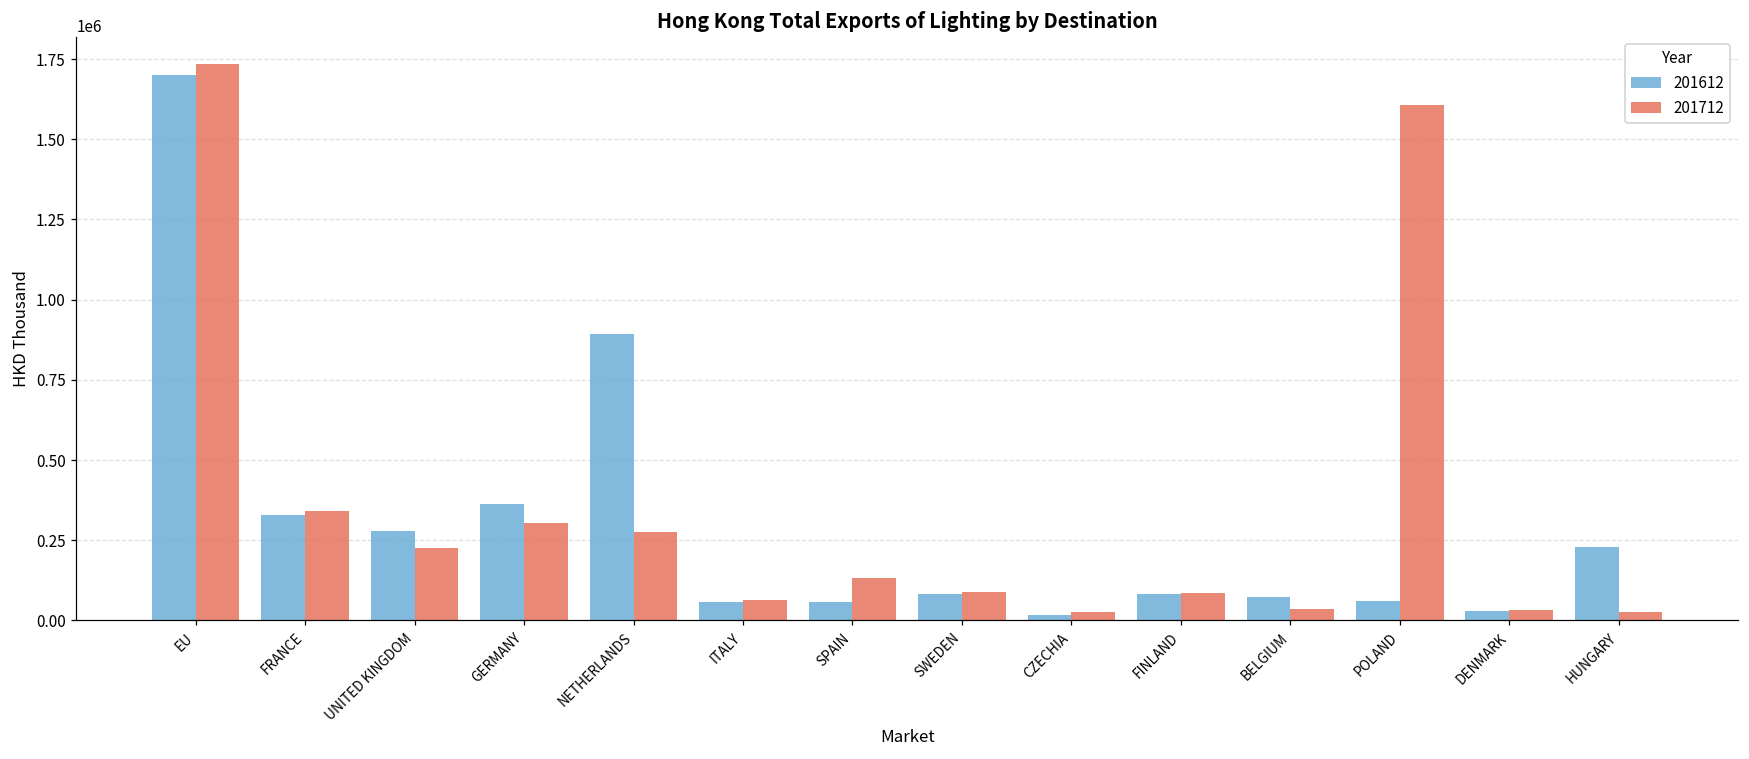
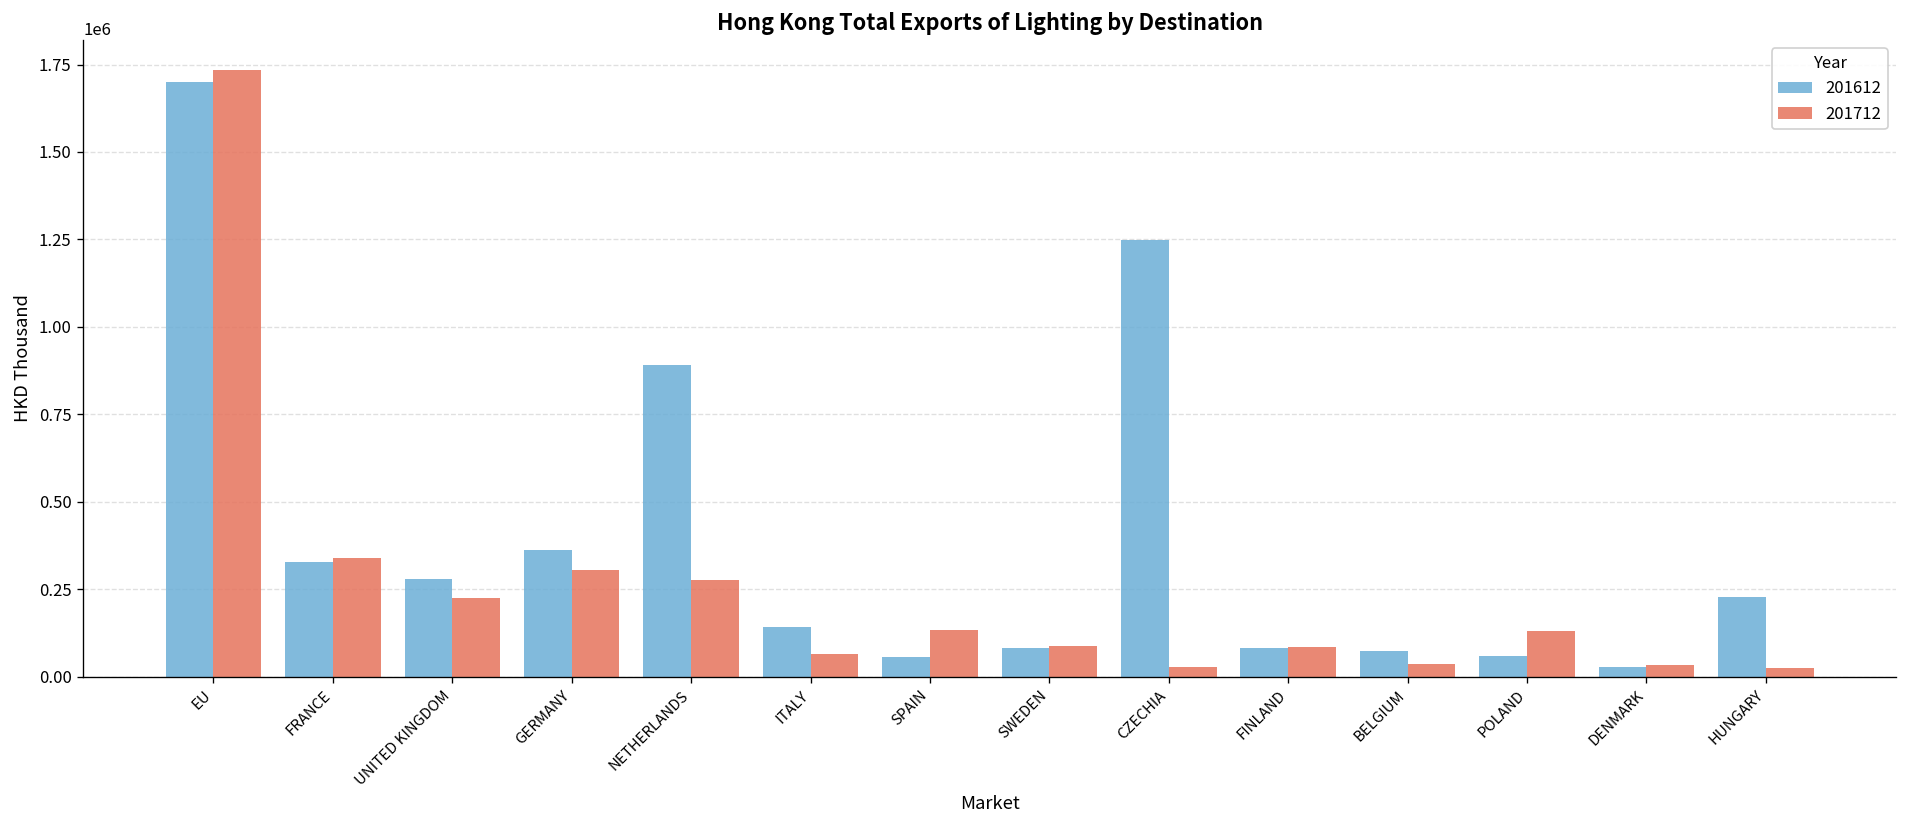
  {
    "201612": {
      "EU": 1700000,
      "FRANCE": 330000,
      "UNITED KINGDOM": 280000,
      "GERMANY": 360000,
      "NETHERLANDS": 890000,
-     "ITALY": 60000,
+     "ITALY": 140000,
      "SPAIN": 60000,
      "SWEDEN": 80000,
-     "CZECHIA": 20000,
+     "CZECHIA": 1250000,
      "FINLAND": 80000,
      "BELGIUM": 70000,
      "POLAND": 60000,
      "DENMARK": 30000,
      "HUNGARY": 230000
    },
    "201712": {
      "EU": 1730000,
      "FRANCE": 340000,
      "UNITED KINGDOM": 230000,
      "GERMANY": 300000,
      "NETHERLANDS": 280000,
      "ITALY": 60000,
      "SPAIN": 130000,
      "SWEDEN": 90000,
      "CZECHIA": 30000,
      "FINLAND": 80000,
      "BELGIUM": 40000,
-     "POLAND": 1610000,
+     "POLAND": 130000,
      "DENMARK": 30000,
      "HUNGARY": 30000
    }
  }
